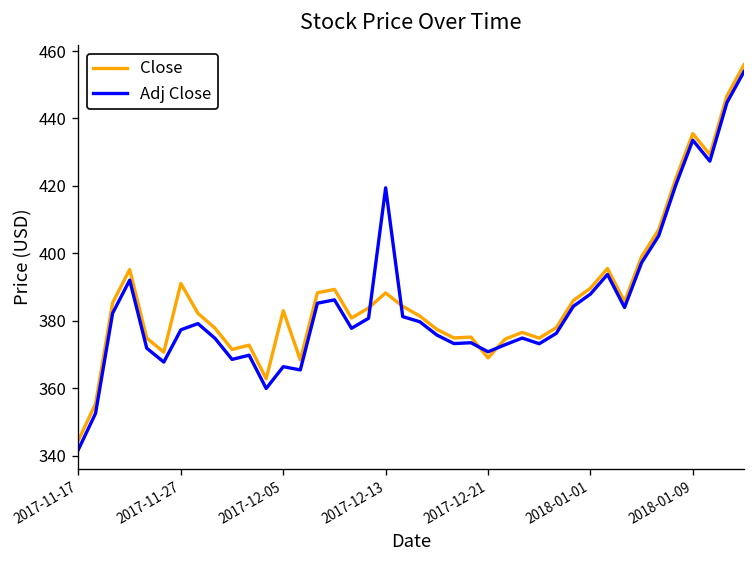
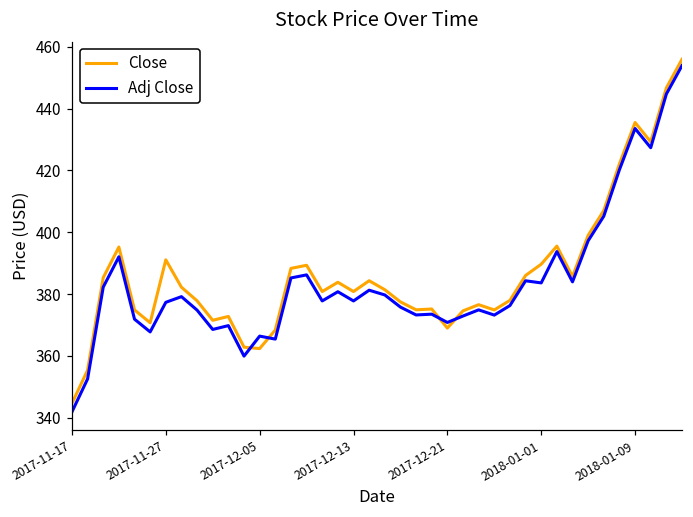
  {
    "Close": {
      "2017-11-17": 345,
      "2017-11-27": 391,
-     "2017-12-05": 383,
-     "2017-12-13": 388,
+     "2017-12-05": 362,
+     "2017-12-13": 381,
      "2017-12-21": 369,
      "2018-01-01": 390,
      "2018-01-09": 436
    },
    "Adj Close": {
      "2017-11-17": 342,
      "2017-11-27": 377,
      "2017-12-05": 366,
-     "2017-12-13": 419,
+     "2017-12-13": 378,
      "2017-12-21": 371,
-     "2018-01-01": 388,
+     "2018-01-01": 384,
      "2018-01-09": 434
    }
  }
